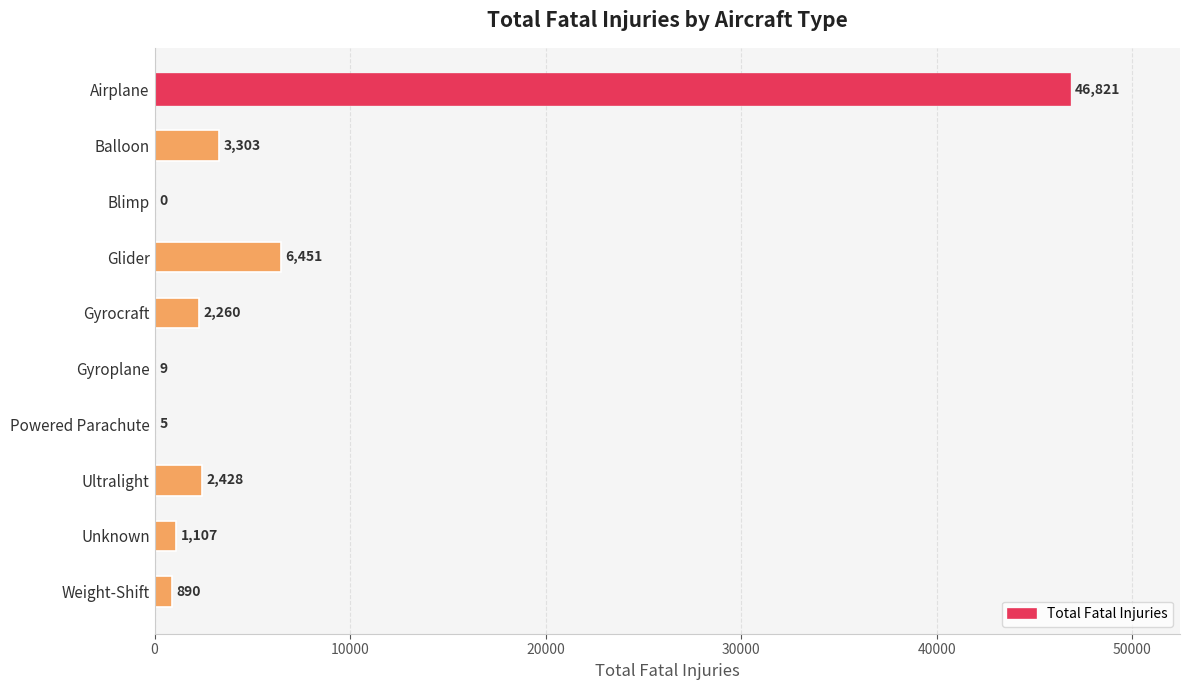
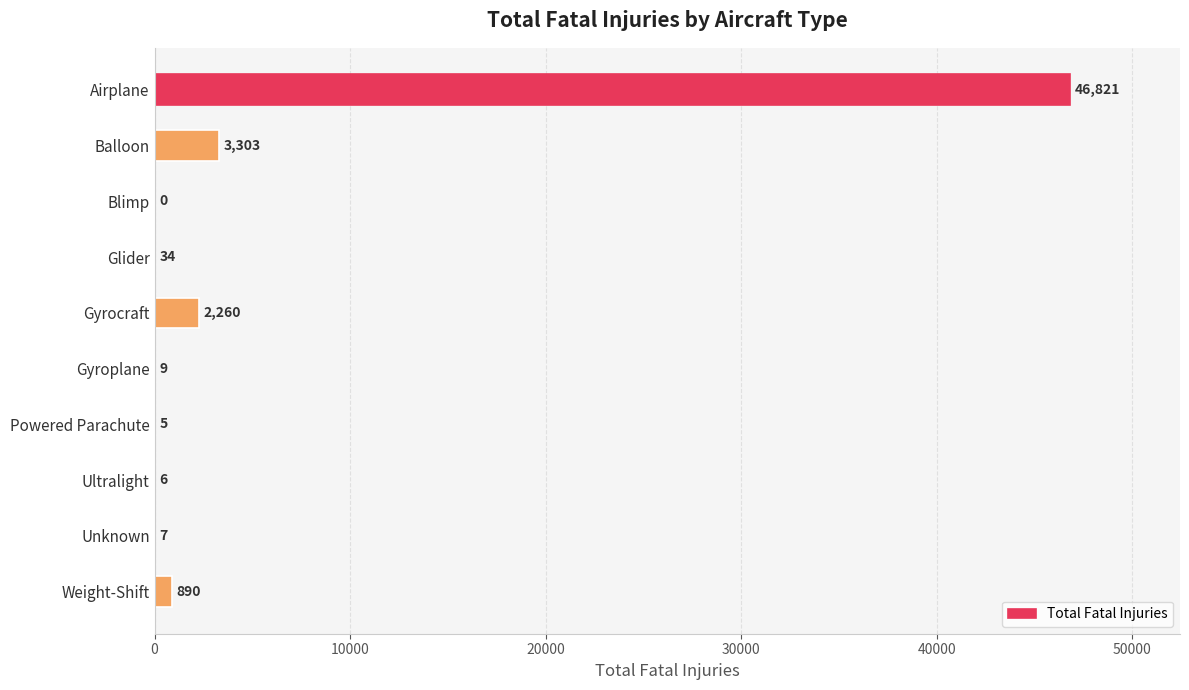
  {
    "Airplane": "46,821",
    "Balloon": "3,303",
    "Blimp": "0",
-   "Glider": "6,451",
+   "Glider": "34",
    "Gyrocraft": "2,260",
    "Gyroplane": "9",
    "Powered Parachute": "5",
-   "Ultralight": "2,428",
-   "Unknown": "1,107",
+   "Ultralight": "6",
+   "Unknown": "7",
    "Weight-Shift": "890"
  }
